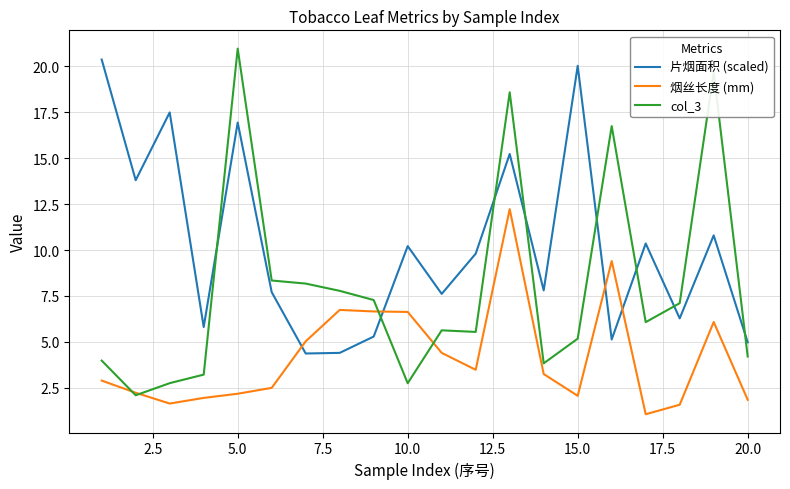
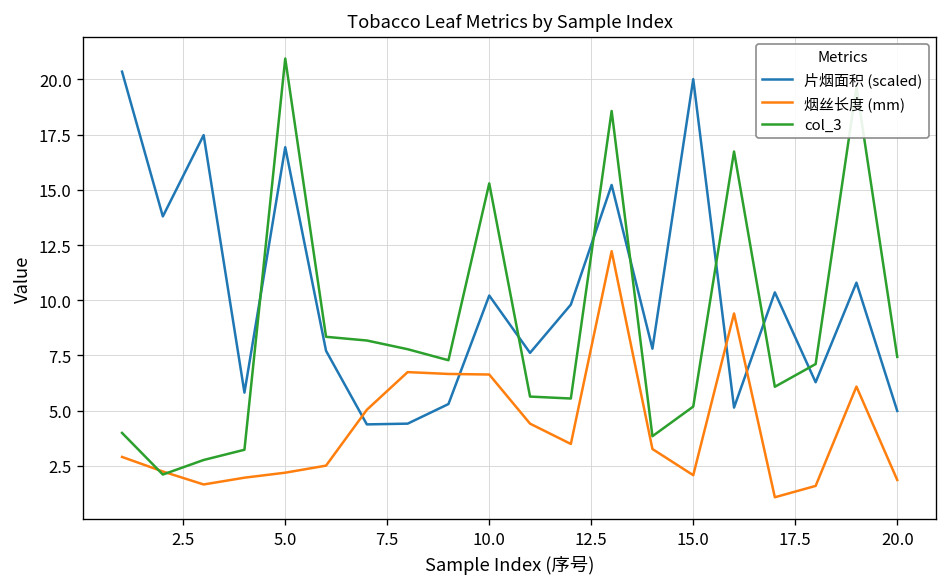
  {
    "片烟面积 (scaled)": {
      "5.0": 16.9,
      "10.0": 10.2,
      "15.0": 20.0,
      "20.0": 5.0
    },
    "烟丝长度 (mm)": {
      "5.0": 2.2,
      "10.0": 6.6,
      "15.0": 2.1,
      "20.0": 1.9
    },
    "col_3": {
      "5.0": 20.9,
-     "10.0": 2.8,
+     "10.0": 15.3,
      "15.0": 5.2,
-     "20.0": 4.2
+     "20.0": 7.4
    }
  }
